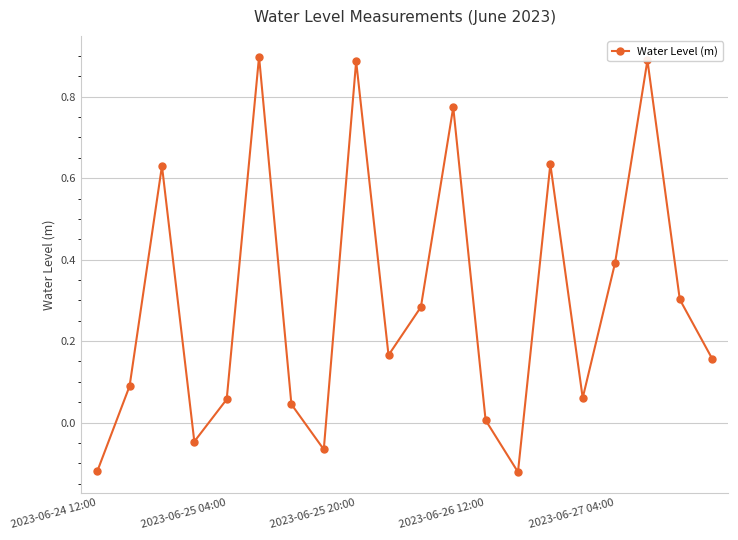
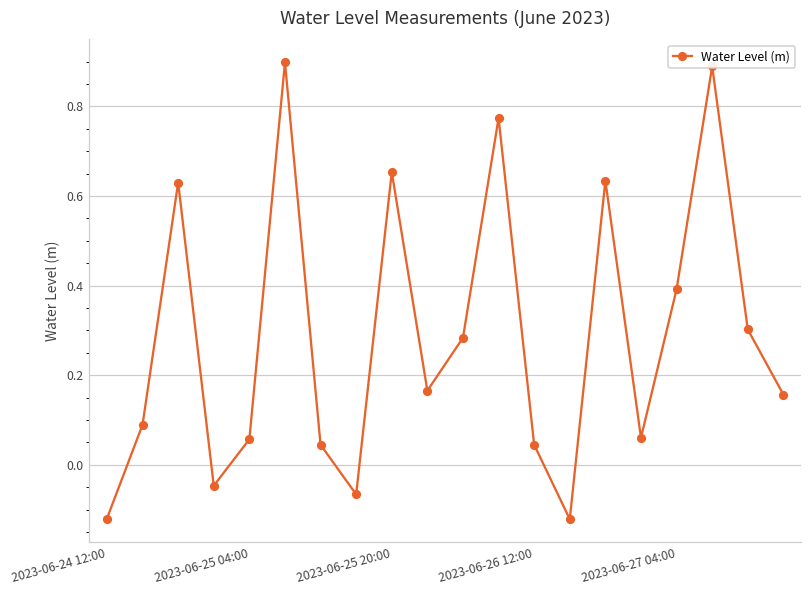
  {
    "2023-06-24 12:00": -0.12,
    "2023-06-25 04:00": 0.06,
-   "2023-06-25 20:00": 0.89,
-   "2023-06-26 12:00": 0.01,
+   "2023-06-25 20:00": 0.65,
+   "2023-06-26 12:00": 0.04,
    "2023-06-27 04:00": 0.39
  }
